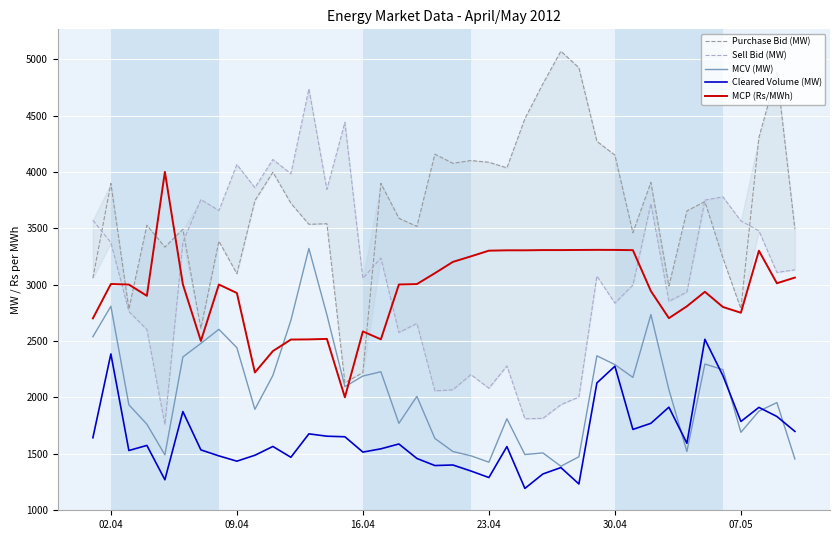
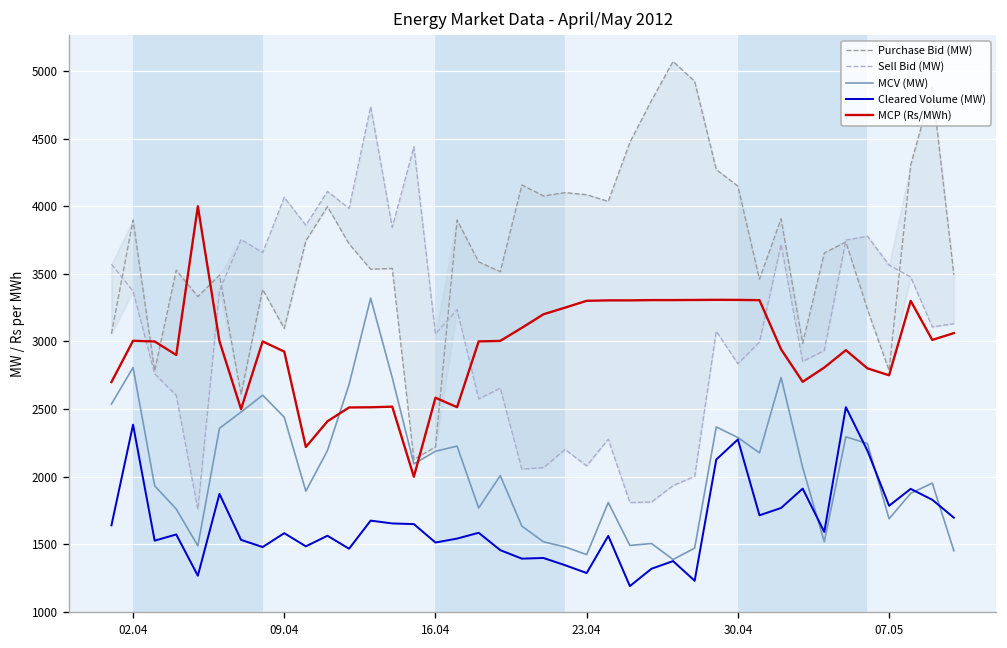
  {
    "Cleared Volume (MW)": {
-     "09.04": 1430,
+     "09.04": 1580,
      "23.04": 1290,
      "07.05": 1780
    },
    "MCP (Rs/MWh)": {
      "09.04": 2920,
      "23.04": 3300,
      "07.05": 2750
    }
  }
